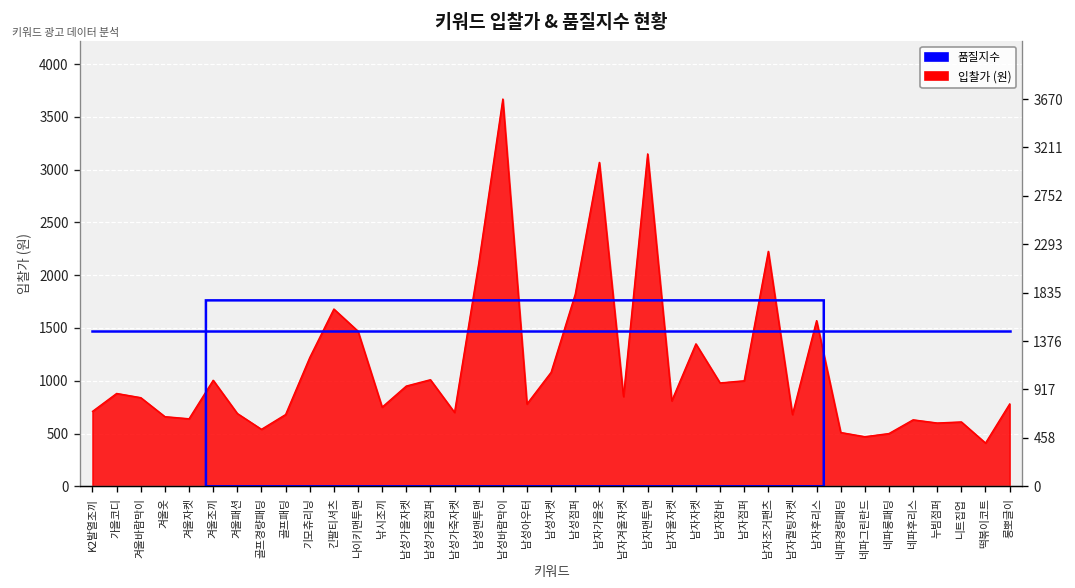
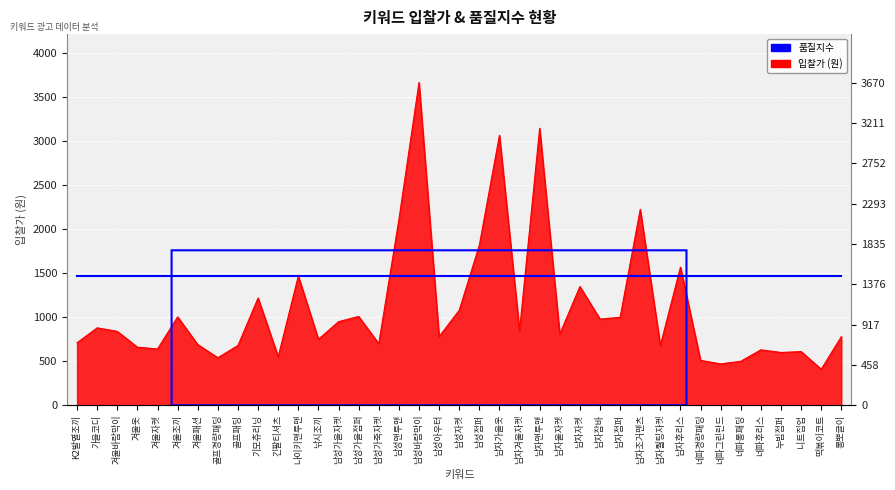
  {
    "입찰가 (원)": {
      "K2발열조끼": 700,
      "가을코디": 900,
      "겨울바람막이": 800,
      "겨울옷": 700,
      "겨울자켓": 600,
      "겨울조끼": 1000,
      "겨울패션": 700,
      "골프경량패딩": 500,
      "골프패딩": 700,
      "기모츄리닝": 1200,
-     "긴팔티셔츠": 1700,
+     "긴팔티셔츠": 600,
      "낚시조끼": 800,
      "남성가을자켓": 1000,
      "남성가을점퍼": 1000,
      "남성가죽자켓": 700,
      "남성맨투맨": 2100,
      "남성바람막이": 3700,
      "남성아우터": 800,
      "남성자켓": 1100,
      "남성점퍼": 1800,
      "남자가을옷": 3100,
      "남자겨울자켓": 900,
      "남자맨투맨": 3200,
      "남자울자켓": 800,
      "남자자켓": 1400,
      "남자잠바": 1000,
      "남자점퍼": 1000,
      "남자조거팬츠": 2200,
      "남자퀄팅자켓": 700,
      "남자후리스": 1600,
      "네파경량패딩": 500,
      "네파그린란드": 500,
      "네파롱패딩": 500,
      "네파후리스": 600,
      "누빔점퍼": 600,
      "니트집업": 600,
      "떡볶이코트": 400,
      "롱뽀글이": 800
    },
    "품질지수": {
      "K2발열조끼": 1500,
      "가을코디": 1500,
      "겨울바람막이": 1500,
      "겨울옷": 1500,
      "겨울자켓": 1500,
      "겨울조끼": 1500,
      "겨울패션": 1500,
      "골프경량패딩": 1500,
      "골프패딩": 1500,
      "기모츄리닝": 1500,
      "긴팔티셔츠": 1500,
      "낚시조끼": 1500,
      "남성가을자켓": 1500,
      "남성가을점퍼": 1500,
      "남성가죽자켓": 1500,
      "남성맨투맨": 1500,
      "남성바람막이": 1500,
      "남성아우터": 1500,
      "남성자켓": 1500,
      "남성점퍼": 1500,
      "남자가을옷": 1500,
      "남자겨울자켓": 1500,
      "남자맨투맨": 1500,
      "남자울자켓": 1500,
      "남자자켓": 1500,
      "남자잠바": 1500,
      "남자점퍼": 1500,
      "남자조거팬츠": 1500,
      "남자퀄팅자켓": 1500,
      "남자후리스": 1500,
      "네파경량패딩": 1500,
      "네파그린란드": 1500,
      "네파롱패딩": 1500,
      "네파후리스": 1500,
      "누빔점퍼": 1500,
      "니트집업": 1500,
      "떡볶이코트": 1500,
      "롱뽀글이": 1500
    }
  }
